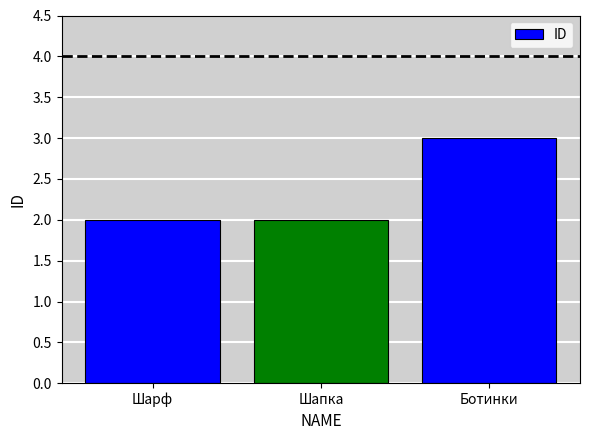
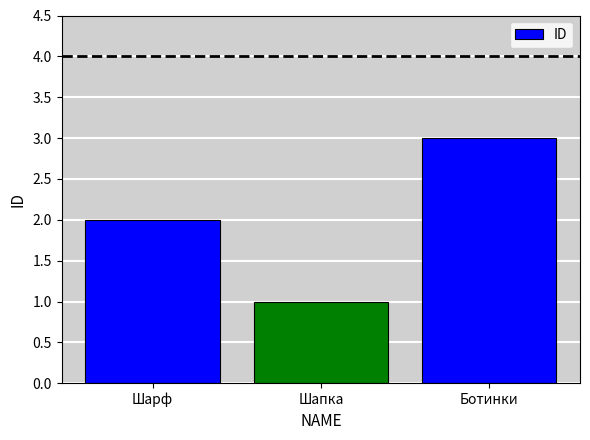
  {
    "Шарф": 2,
-   "Шапка": 2,
+   "Шапка": 1,
    "Ботинки": 3
  }
